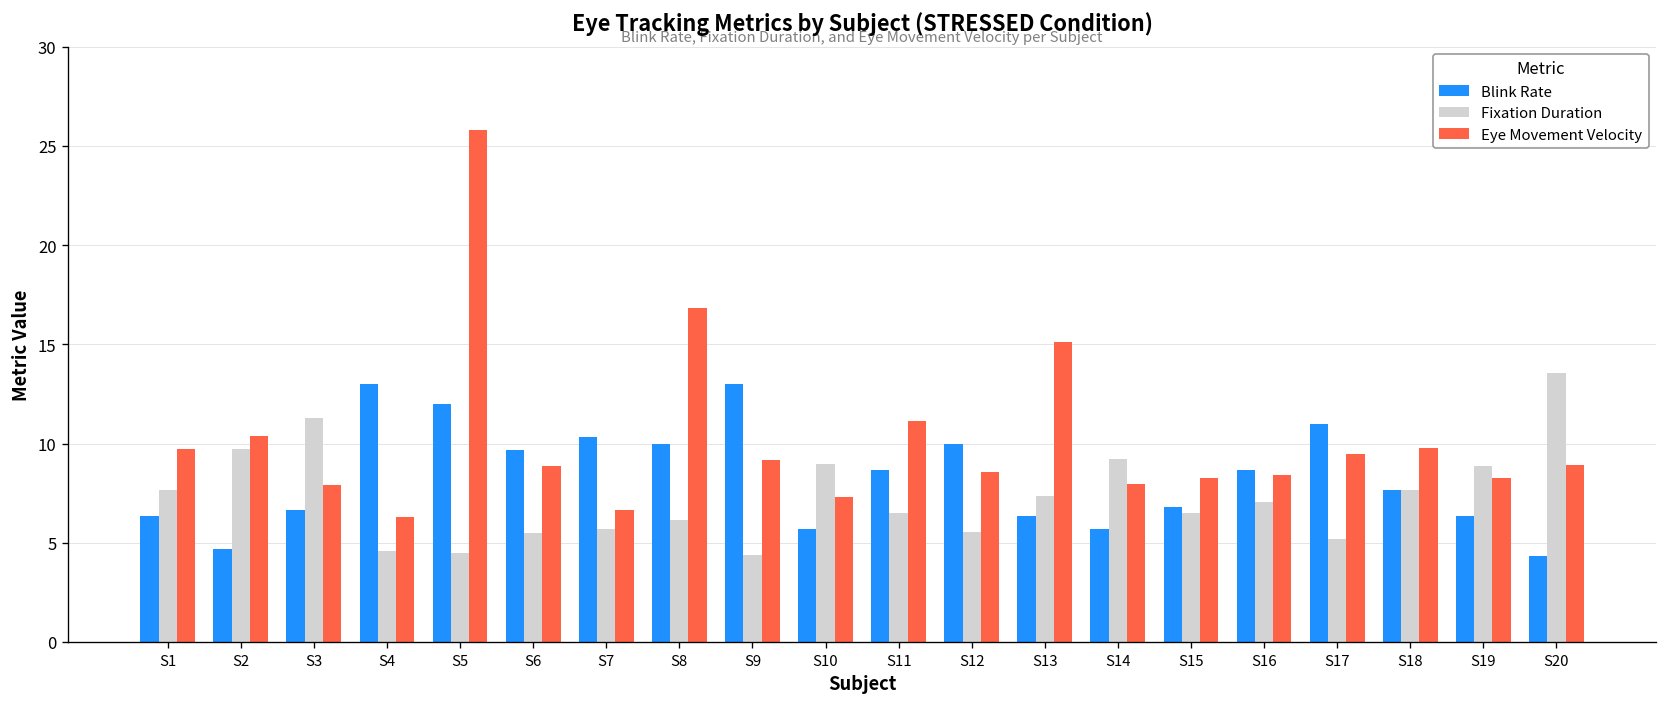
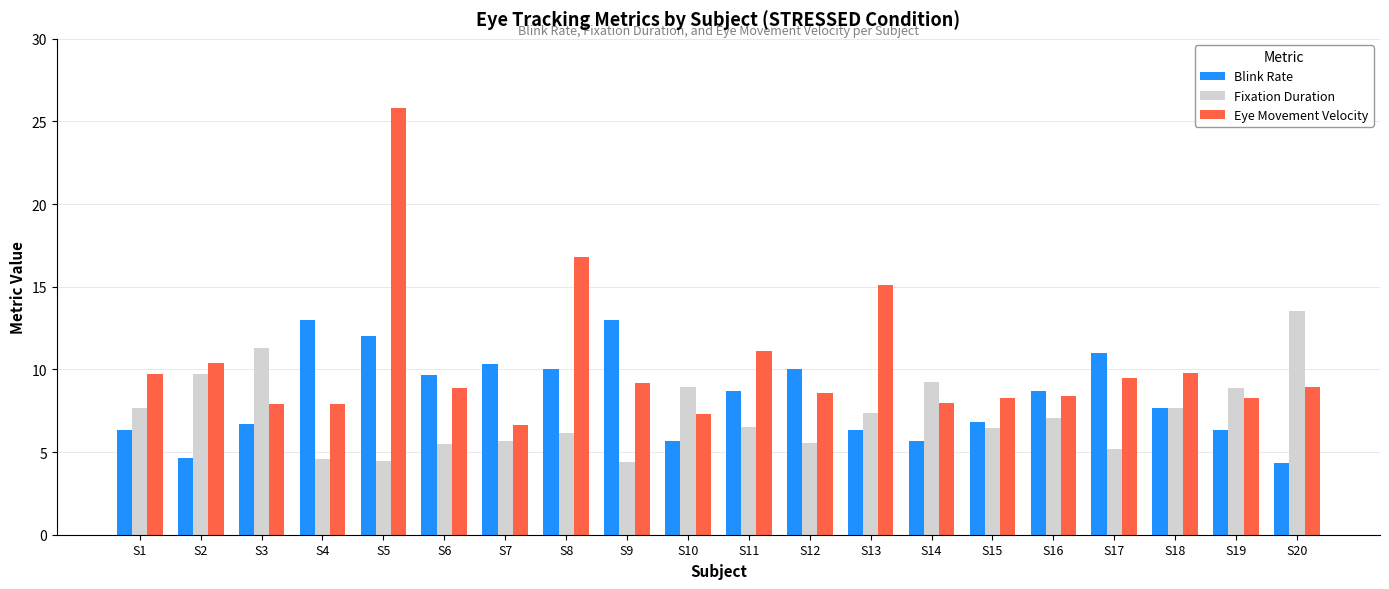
  {
    "Blink Rate": {
      "S1": 6.3,
      "S2": 4.7,
      "S3": 6.7,
      "S4": 13.0,
      "S5": 12.0,
      "S6": 9.7,
      "S7": 10.3,
      "S8": 10.0,
      "S9": 13.0,
      "S10": 5.7,
      "S11": 8.7,
      "S12": 10.0,
      "S13": 6.3,
      "S14": 5.7,
      "S15": 6.8,
      "S16": 8.7,
      "S17": 11.0,
      "S18": 7.7,
      "S19": 6.3,
      "S20": 4.3
    },
    "Fixation Duration": {
      "S1": 7.7,
      "S2": 9.7,
      "S3": 11.3,
      "S4": 4.6,
      "S5": 4.5,
      "S6": 5.5,
      "S7": 5.7,
      "S8": 6.2,
      "S9": 4.4,
      "S10": 9.0,
      "S11": 6.5,
      "S12": 5.5,
      "S13": 7.4,
      "S14": 9.2,
      "S15": 6.5,
      "S16": 7.0,
      "S17": 5.2,
      "S18": 7.6,
      "S19": 8.9,
      "S20": 13.6
    },
    "Eye Movement Velocity": {
      "S1": 9.7,
      "S2": 10.4,
      "S3": 7.9,
-     "S4": 6.3,
+     "S4": 7.9,
      "S5": 25.8,
      "S6": 8.9,
      "S7": 6.7,
      "S8": 16.8,
      "S9": 9.2,
      "S10": 7.3,
      "S11": 11.1,
      "S12": 8.6,
      "S13": 15.1,
      "S14": 8.0,
      "S15": 8.3,
      "S16": 8.4,
      "S17": 9.5,
      "S18": 9.8,
      "S19": 8.3,
      "S20": 8.9
    }
  }
